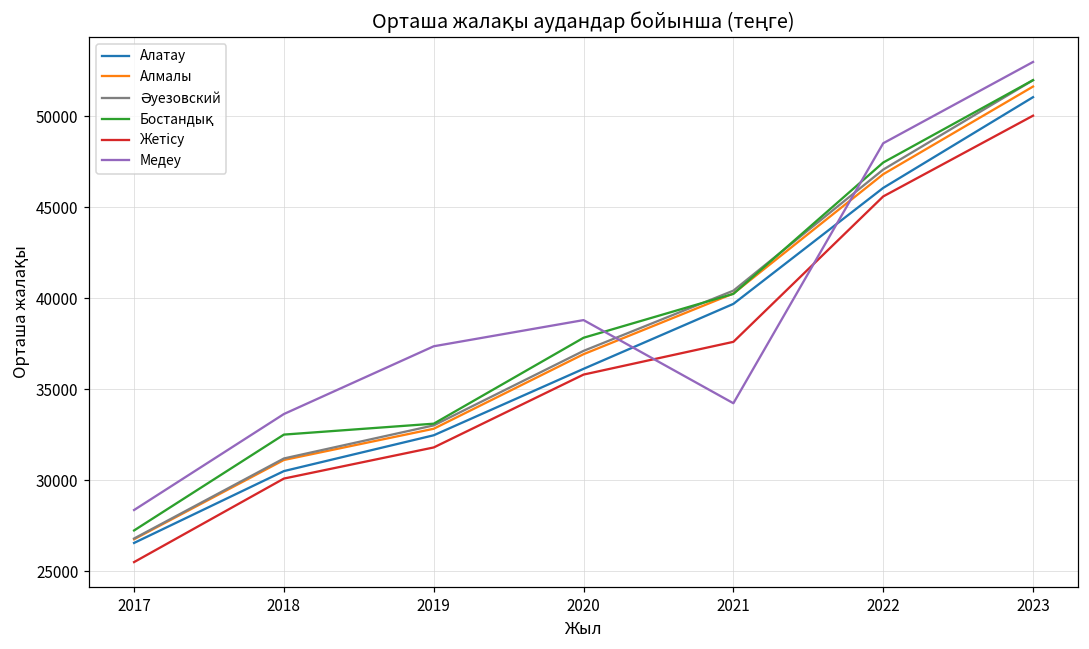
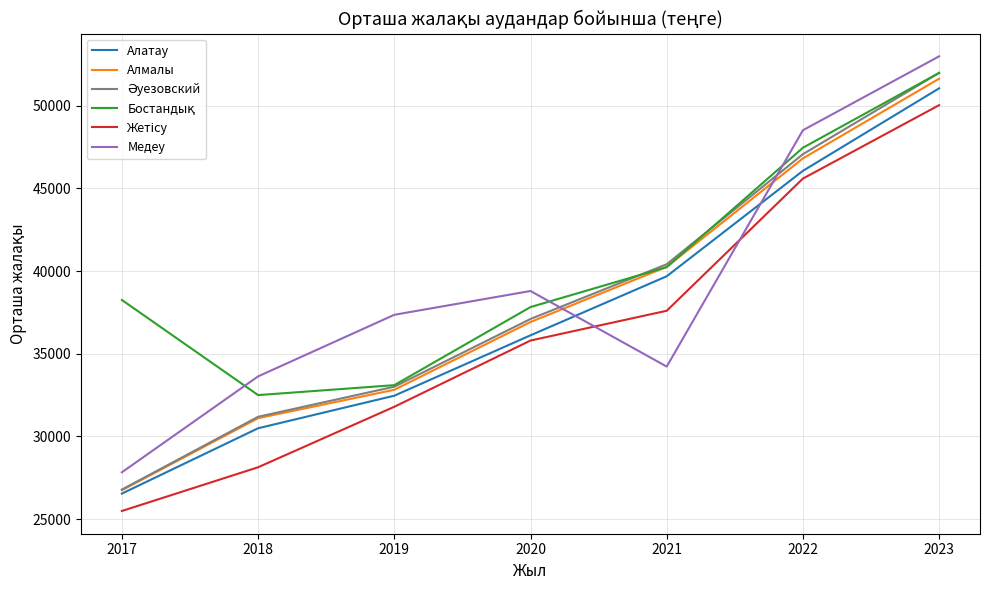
  {
    "Алатау": {
      "2017": 26500,
      "2018": 30500,
      "2019": 32500,
      "2020": 36100,
      "2021": 39700,
      "2022": 46100,
      "2023": 51000
    },
    "Алмалы": {
      "2019": 32800,
      "2020": 36900,
      "2022": 46800,
      "2023": 51600
    },
    "Әуезовский": {
      "2020": 37100,
      "2021": 40400,
      "2022": 47100
    },
    "Бостандық": {
-     "2017": 27200,
+     "2017": 38300,
      "2018": 32500,
      "2020": 37800,
      "2022": 47500
    },
    "Жетісу": {
      "2017": 25500,
-     "2018": 30100,
+     "2018": 28100,
      "2019": 31800,
      "2020": 35800,
      "2021": 37600,
      "2022": 45600,
      "2023": 50000
    },
    "Медеу": {
-     "2017": 28400,
+     "2017": 27800,
      "2018": 33600,
      "2019": 37400,
      "2020": 38800,
      "2021": 34200,
      "2022": 48500,
      "2023": 53000
    }
  }
